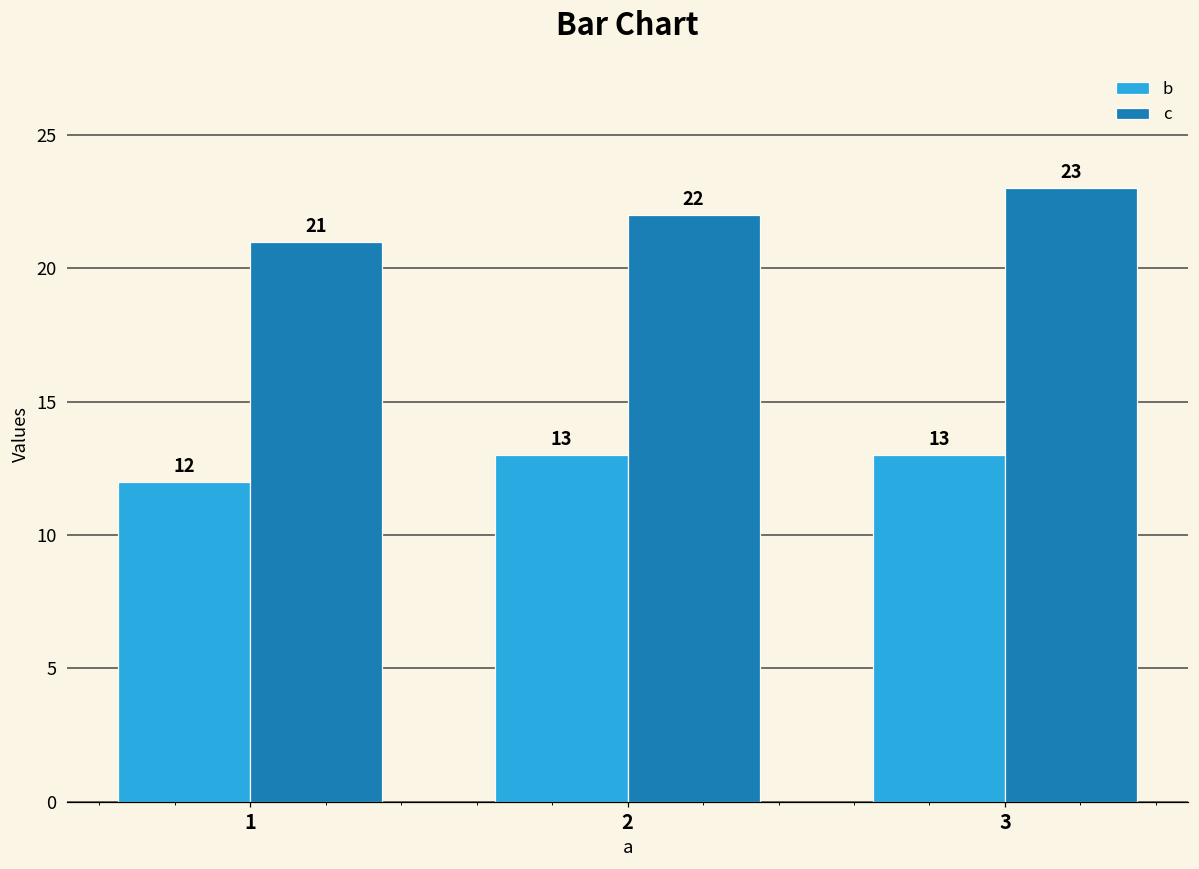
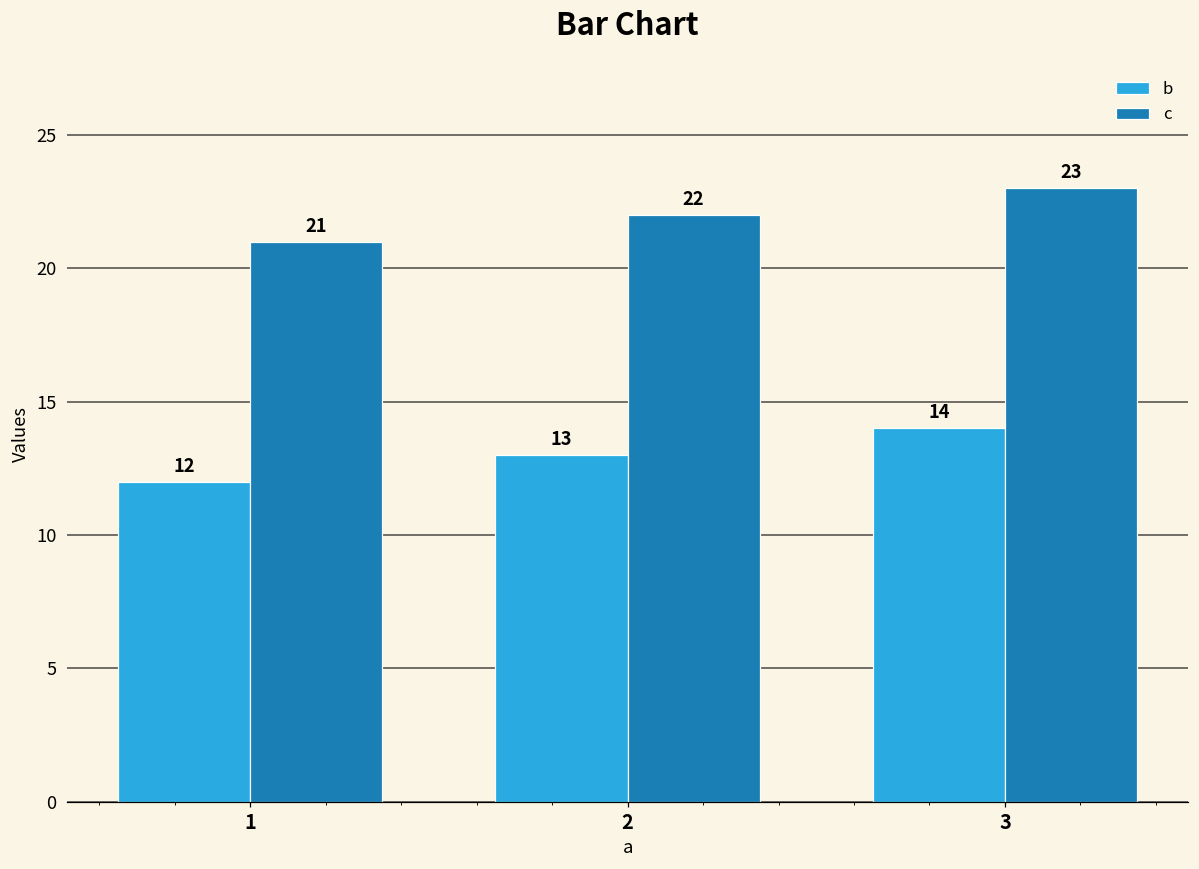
  {
    "b": {
      "1": 12,
      "2": 13,
-     "3": 13
+     "3": 14
    },
    "c": {
      "1": 21,
      "2": 22,
      "3": 23
    }
  }
